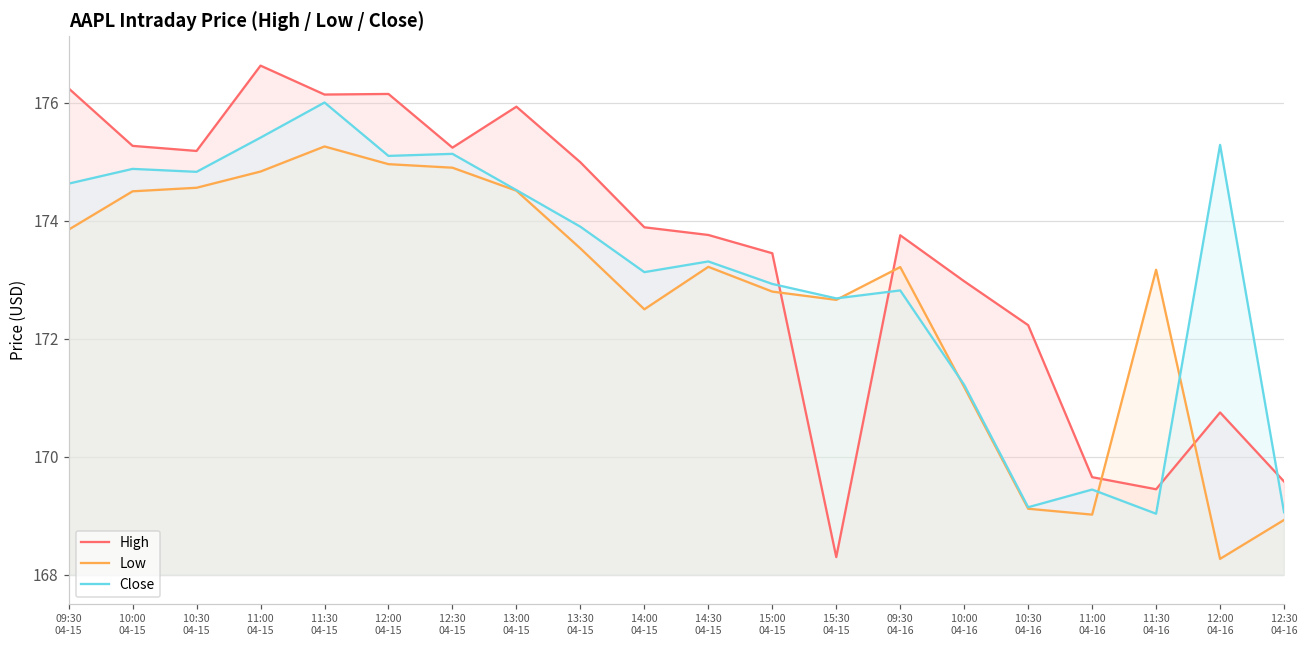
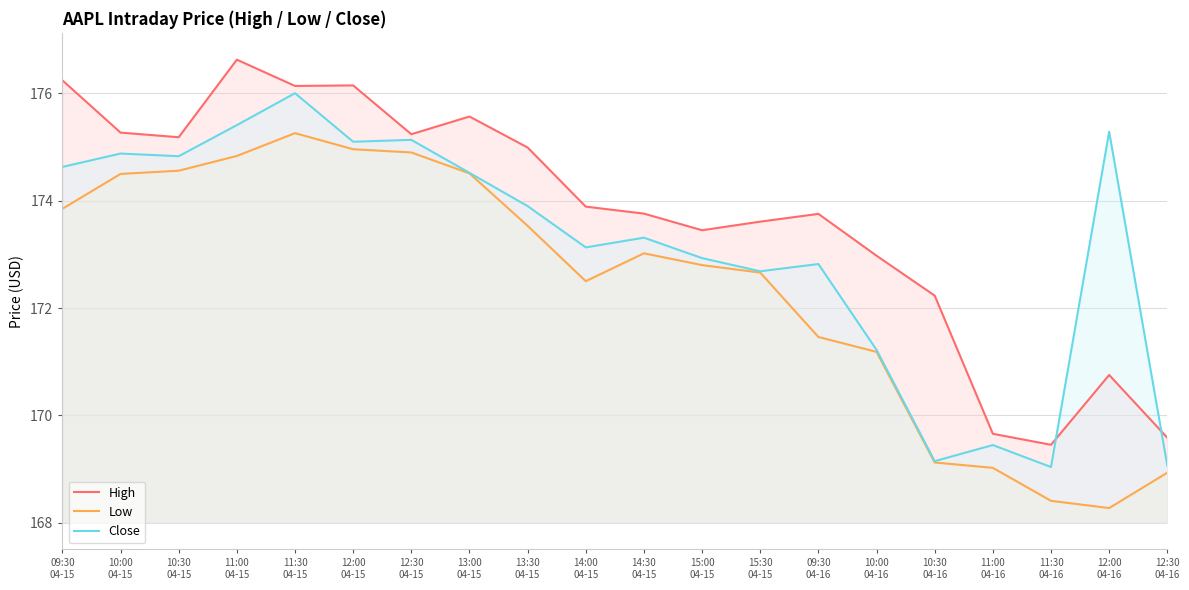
  {
    "High": {
      "09:30 04-15": 176.2,
      "10:00 04-15": 175.3,
      "10:30 04-15": 175.2,
      "11:00 04-15": 176.6,
      "11:30 04-15": 176.1,
      "12:00 04-15": 176.1,
      "12:30 04-15": 175.2,
-     "13:00 04-15": 175.9,
+     "13:00 04-15": 175.6,
      "13:30 04-15": 175.0,
      "14:00 04-15": 173.9,
      "14:30 04-15": 173.8,
      "15:00 04-15": 173.4,
-     "15:30 04-15": 168.3,
+     "15:30 04-15": 173.6,
      "09:30 04-16": 173.8,
      "10:00 04-16": 173.0,
      "10:30 04-16": 172.2,
      "11:00 04-16": 169.7,
      "11:30 04-16": 169.4,
      "12:00 04-16": 170.8,
      "12:30 04-16": 169.6
    },
    "Low": {
      "09:30 04-15": 173.9,
      "10:00 04-15": 174.5,
      "10:30 04-15": 174.6,
      "11:00 04-15": 174.8,
      "11:30 04-15": 175.3,
      "12:00 04-15": 175.0,
      "12:30 04-15": 174.9,
      "13:30 04-15": 173.5,
      "14:00 04-15": 172.5,
-     "14:30 04-15": 173.2,
+     "14:30 04-15": 173.0,
      "15:00 04-15": 172.8,
-     "09:30 04-16": 173.2,
+     "09:30 04-16": 171.5,
      "11:00 04-16": 169.0,
-     "11:30 04-16": 173.2,
+     "11:30 04-16": 168.4,
      "12:00 04-16": 168.3,
      "12:30 04-16": 168.9
    },
    "Close": {
      "09:30 04-15": 174.6,
      "10:00 04-15": 174.9,
      "10:30 04-15": 174.8,
      "11:00 04-15": 175.4,
      "11:30 04-15": 176.0,
      "12:00 04-15": 175.1,
      "12:30 04-15": 175.1,
      "13:30 04-15": 173.9,
      "14:00 04-15": 173.1,
      "14:30 04-15": 173.3,
      "15:00 04-15": 172.9,
      "09:30 04-16": 172.8,
      "11:00 04-16": 169.4,
      "11:30 04-16": 169.0,
      "12:00 04-16": 175.3,
      "12:30 04-16": 169.1
    }
  }
